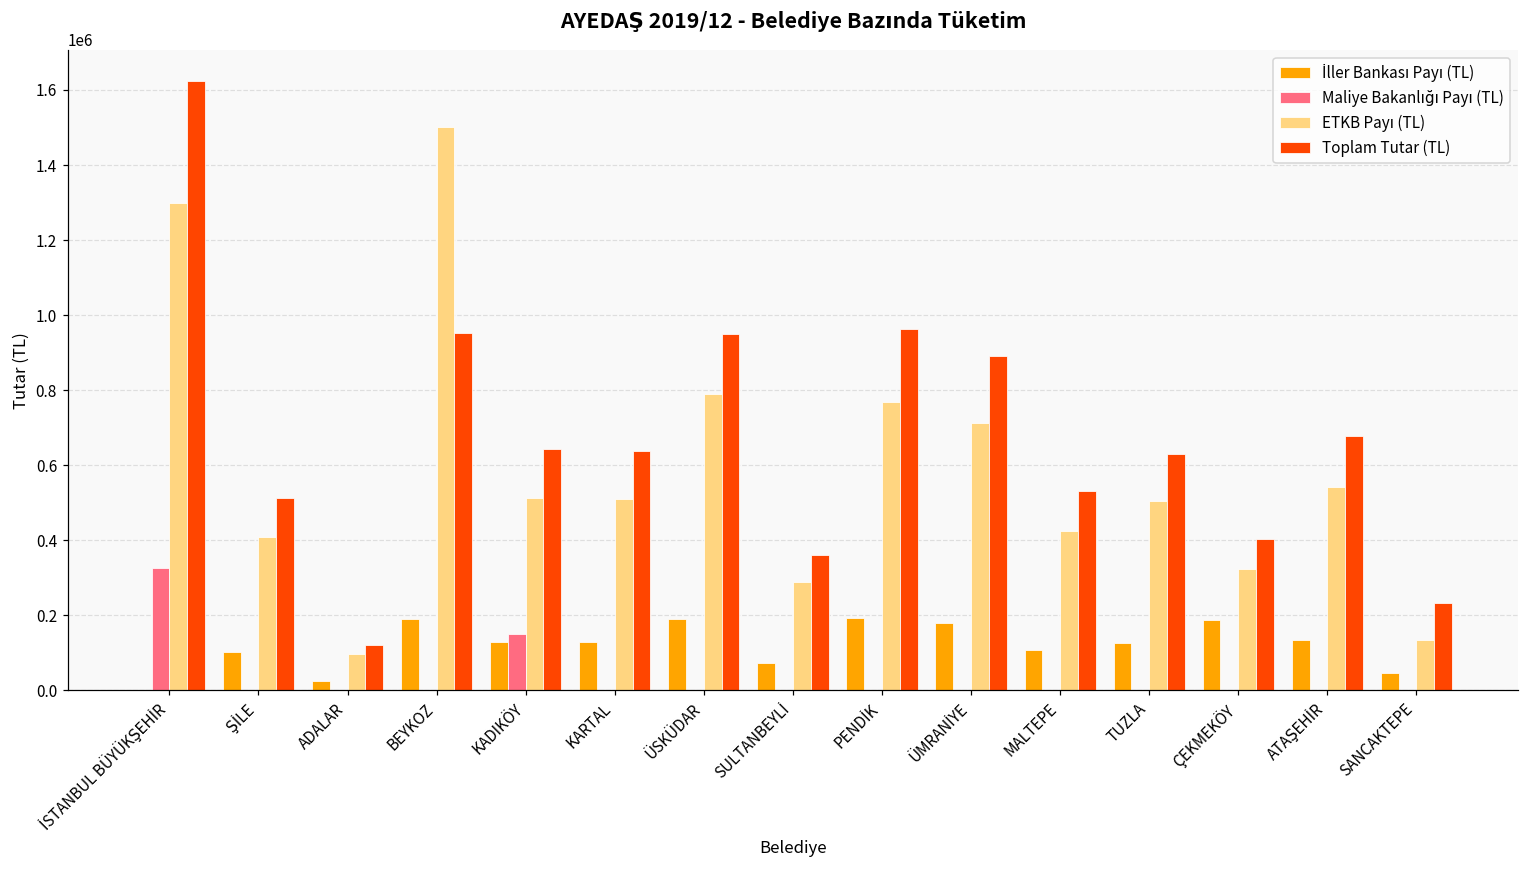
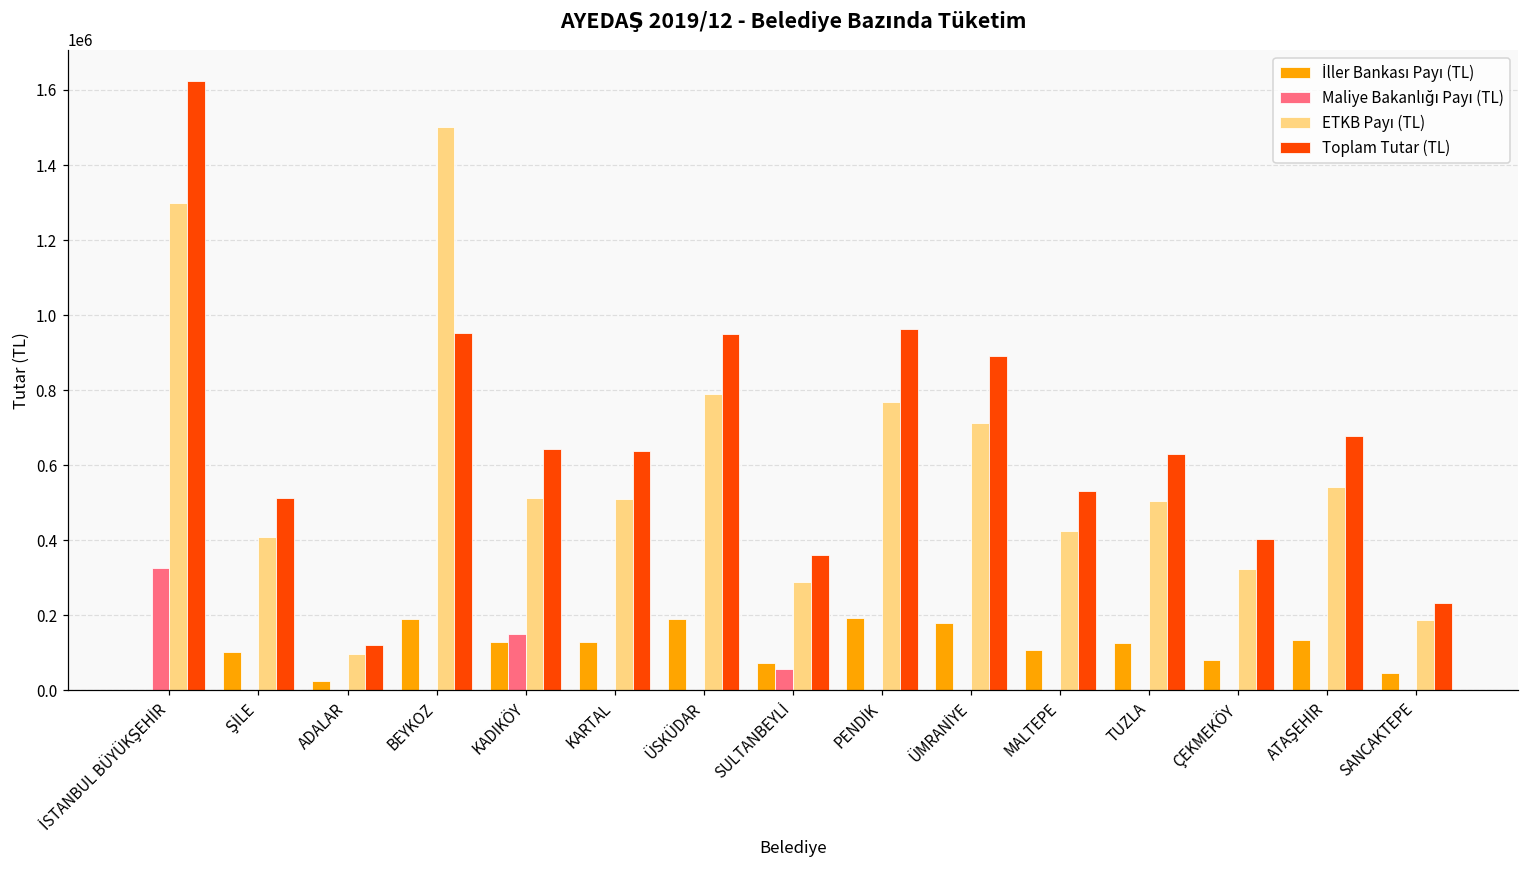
  {
    "İller Bankası Payı (TL)": {
      "İSTANBUL BÜYÜKŞEHİR": 0,
      "ŞİLE": 100000,
      "ADALAR": 20000,
      "BEYKOZ": 190000,
      "KADIKÖY": 130000,
      "KARTAL": 130000,
      "ÜSKÜDAR": 190000,
      "SULTANBEYLİ": 70000,
      "PENDİK": 190000,
      "ÜMRANİYE": 180000,
      "MALTEPE": 110000,
      "TUZLA": 130000,
-     "ÇEKMEKÖY": 190000,
+     "ÇEKMEKÖY": 80000,
      "ATAŞEHİR": 140000,
      "SANCAKTEPE": 50000
    },
    "Maliye Bakanlığı Payı (TL)": {
      "İSTANBUL BÜYÜKŞEHİR": 320000,
      "ŞİLE": 0,
      "ADALAR": 0,
      "BEYKOZ": 0,
      "KADIKÖY": 150000,
      "KARTAL": 0,
      "ÜSKÜDAR": 0,
-     "SULTANBEYLİ": 0,
+     "SULTANBEYLİ": 60000,
      "PENDİK": 0,
      "ÜMRANİYE": 0,
      "MALTEPE": 0,
      "TUZLA": 0,
      "ÇEKMEKÖY": 0,
      "ATAŞEHİR": 0,
      "SANCAKTEPE": 0
    },
    "ETKB Payı (TL)": {
      "İSTANBUL BÜYÜKŞEHİR": 1300000,
      "ŞİLE": 410000,
      "ADALAR": 100000,
      "BEYKOZ": 1500000,
      "KADIKÖY": 510000,
      "KARTAL": 510000,
      "ÜSKÜDAR": 790000,
      "SULTANBEYLİ": 290000,
      "PENDİK": 770000,
      "ÜMRANİYE": 710000,
      "MALTEPE": 420000,
      "TUZLA": 500000,
      "ÇEKMEKÖY": 320000,
      "ATAŞEHİR": 540000,
-     "SANCAKTEPE": 130000
+     "SANCAKTEPE": 190000
    },
    "Toplam Tutar (TL)": {
      "İSTANBUL BÜYÜKŞEHİR": 1620000,
      "ŞİLE": 510000,
      "ADALAR": 120000,
      "BEYKOZ": 950000,
      "KADIKÖY": 640000,
      "KARTAL": 640000,
      "ÜSKÜDAR": 950000,
      "SULTANBEYLİ": 360000,
      "PENDİK": 960000,
      "ÜMRANİYE": 890000,
      "MALTEPE": 530000,
      "TUZLA": 630000,
      "ÇEKMEKÖY": 400000,
      "ATAŞEHİR": 680000,
      "SANCAKTEPE": 230000
    }
  }
